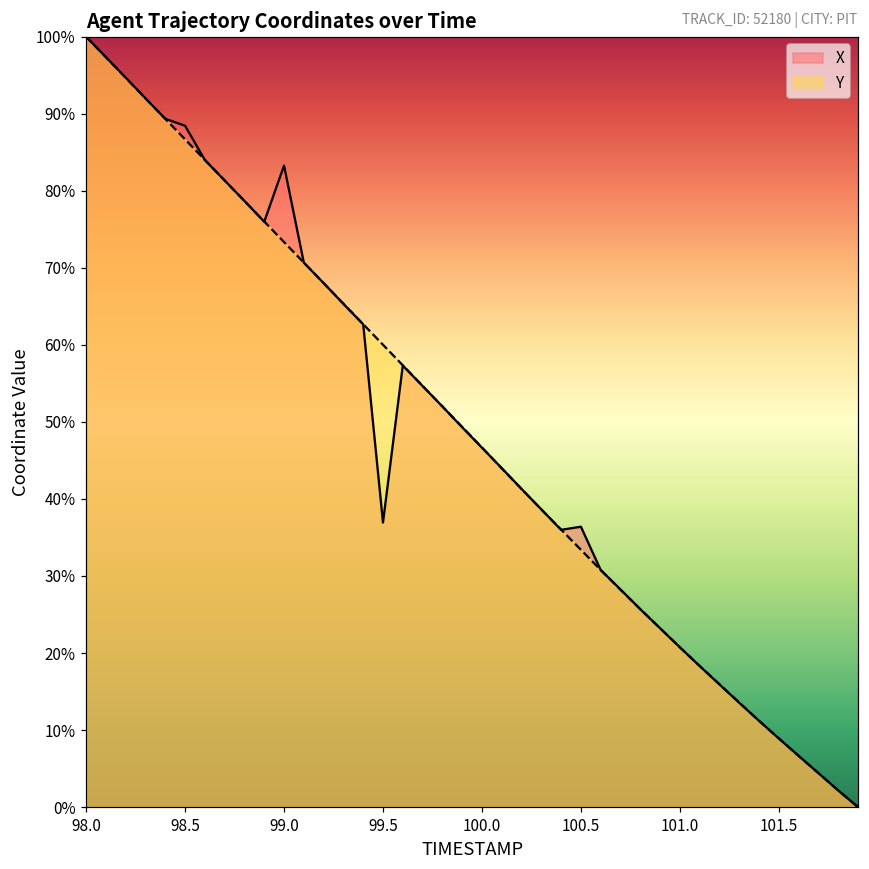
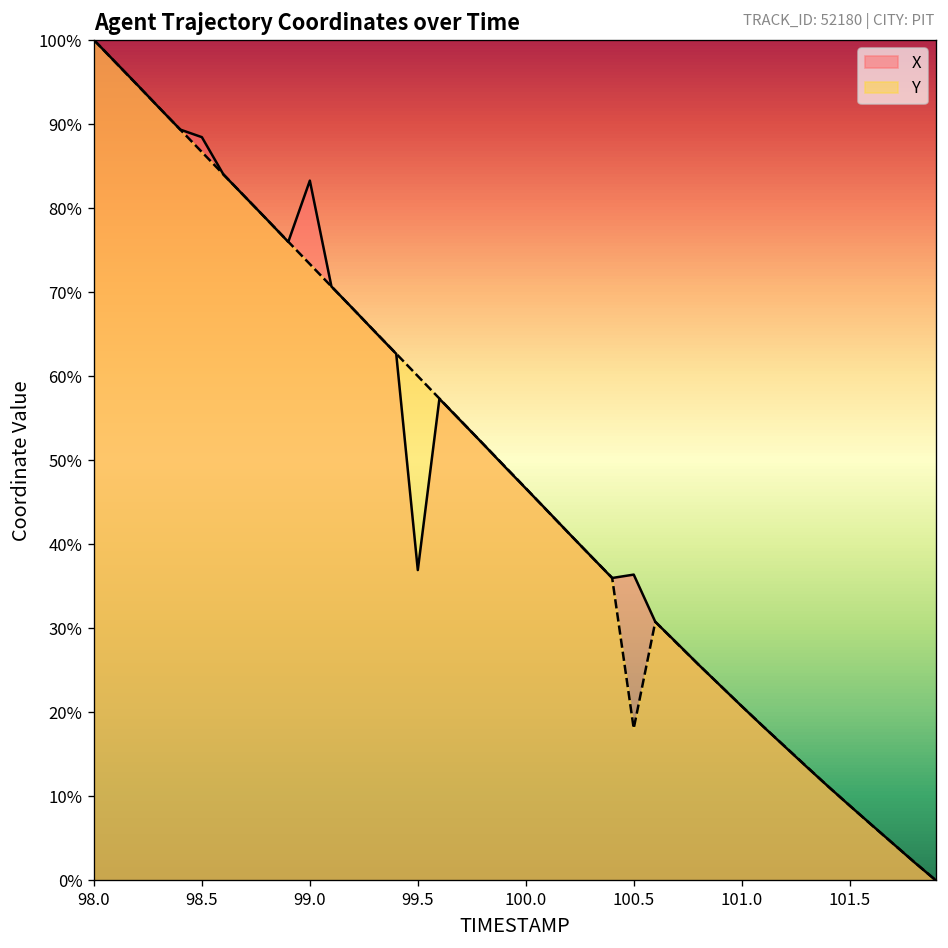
  {
    "X": {
      "98.5": "88%",
      "99.0": "83%",
      "99.5": "37%",
      "100.5": "36%"
    },
    "Y": {
      "98.5": "87%",
      "99.0": "73%",
      "99.5": "60%",
-     "100.5": "33%"
+     "100.5": "18%"
    }
  }
